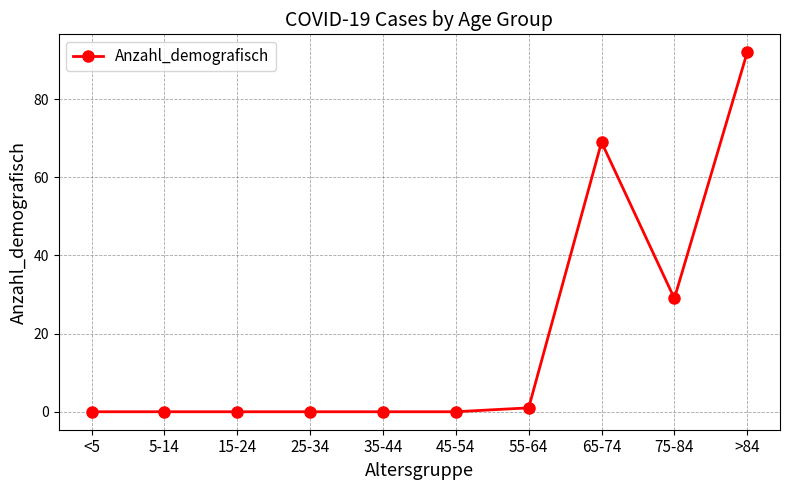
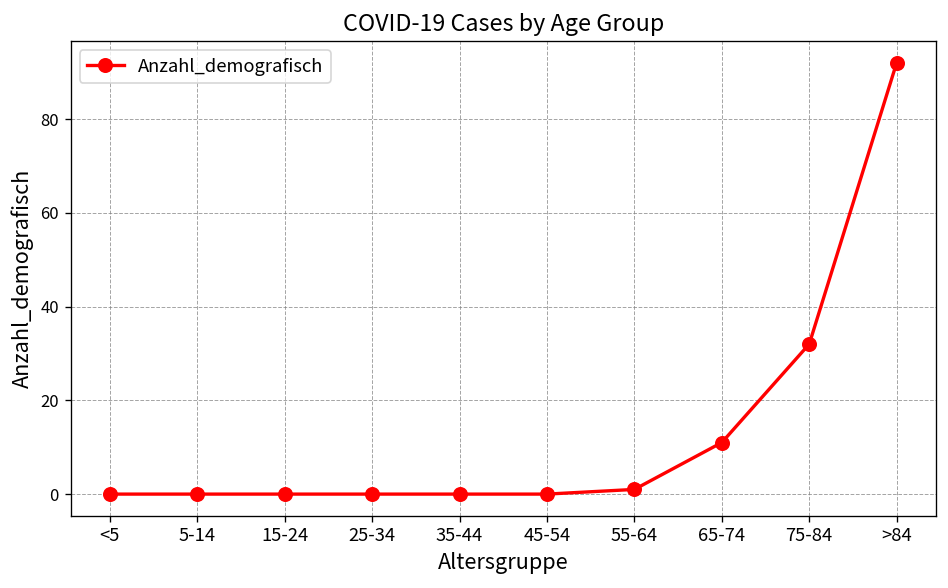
  {
    "<5": 0,
    "5-14": 0,
    "15-24": 0,
    "25-34": 0,
    "35-44": 0,
    "45-54": 0,
    "55-64": 1,
-   "65-74": 69,
-   "75-84": 29,
+   "65-74": 11,
+   "75-84": 32,
    ">84": 92
  }
